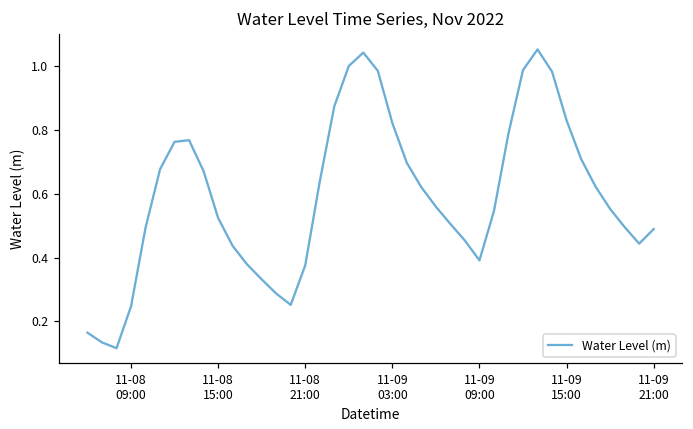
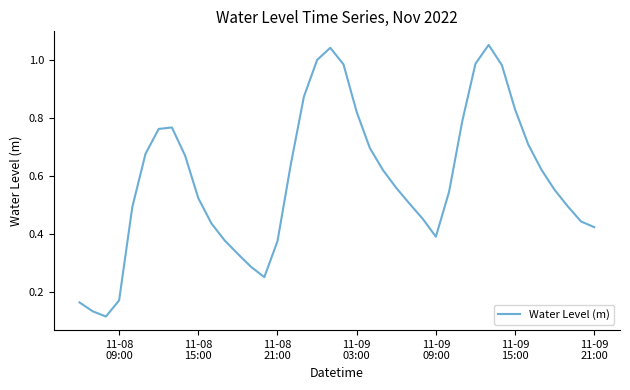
  {
-   "11-08 09:00": 0.25,
+   "11-08 09:00": 0.17,
    "11-08 15:00": 0.52,
    "11-08 21:00": 0.38,
    "11-09 03:00": 0.82,
    "11-09 09:00": 0.39,
    "11-09 15:00": 0.83,
-   "11-09 21:00": 0.49
+   "11-09 21:00": 0.42
  }
